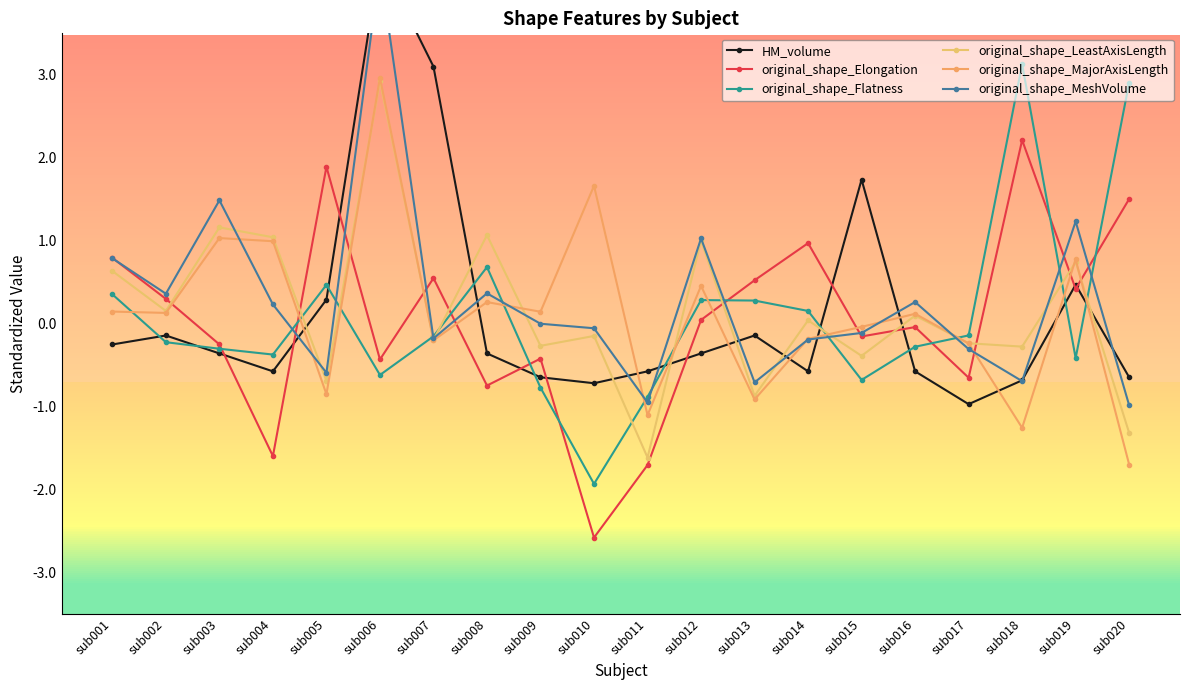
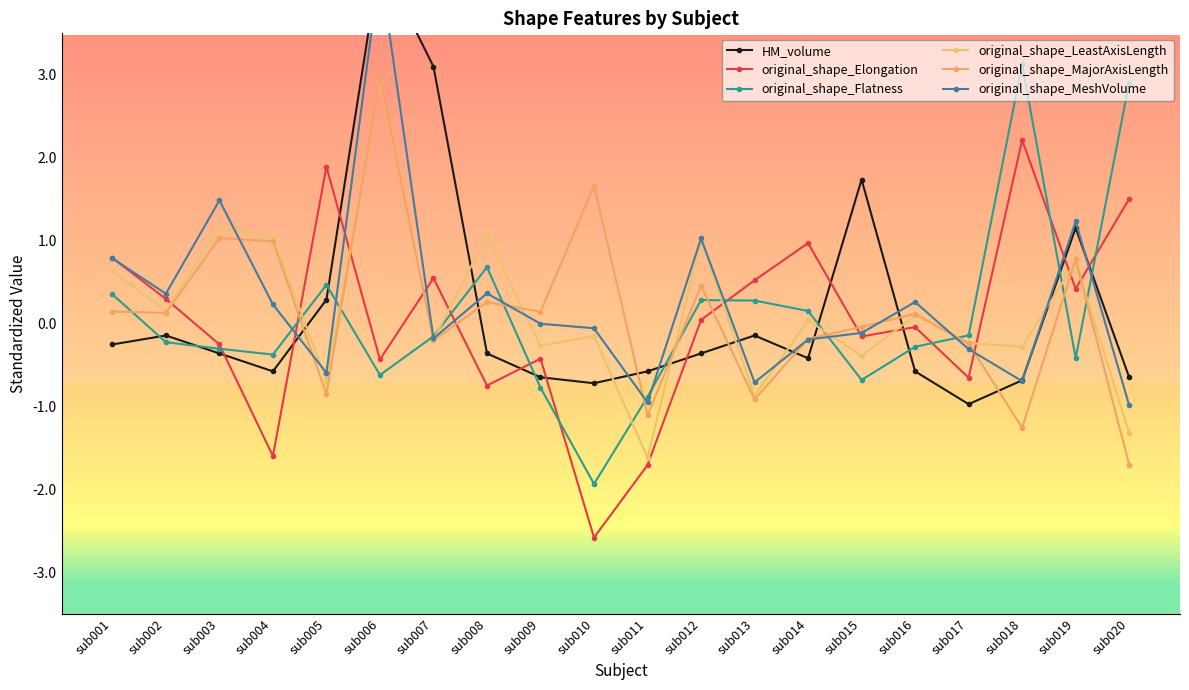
  {
    "HM_volume": {
      "sub001": -0.3,
      "sub002": -0.1,
      "sub003": -0.4,
      "sub004": -0.6,
      "sub005": 0.3,
      "sub007": 3.1,
      "sub008": -0.4,
      "sub009": -0.6,
      "sub010": -0.7,
      "sub011": -0.6,
      "sub012": -0.4,
      "sub013": -0.1,
-     "sub014": -0.6,
+     "sub014": -0.4,
      "sub015": 1.7,
      "sub016": -0.6,
      "sub017": -1.0,
-     "sub019": 0.5,
+     "sub019": 1.2,
      "sub020": -0.6
    },
    "original_shape_Elongation": {
      "sub002": 0.3,
      "sub003": -0.3,
      "sub004": -1.6,
      "sub005": 1.9,
      "sub006": -0.4,
      "sub007": 0.5,
      "sub008": -0.7,
      "sub009": -0.4,
      "sub010": -2.6,
      "sub011": -1.7,
      "sub012": 0.0,
      "sub013": 0.5,
      "sub014": 1.0,
      "sub015": -0.2,
      "sub016": 0.0,
      "sub017": -0.7,
      "sub018": 2.2,
      "sub019": 0.4,
      "sub020": 1.5
    }
  }
